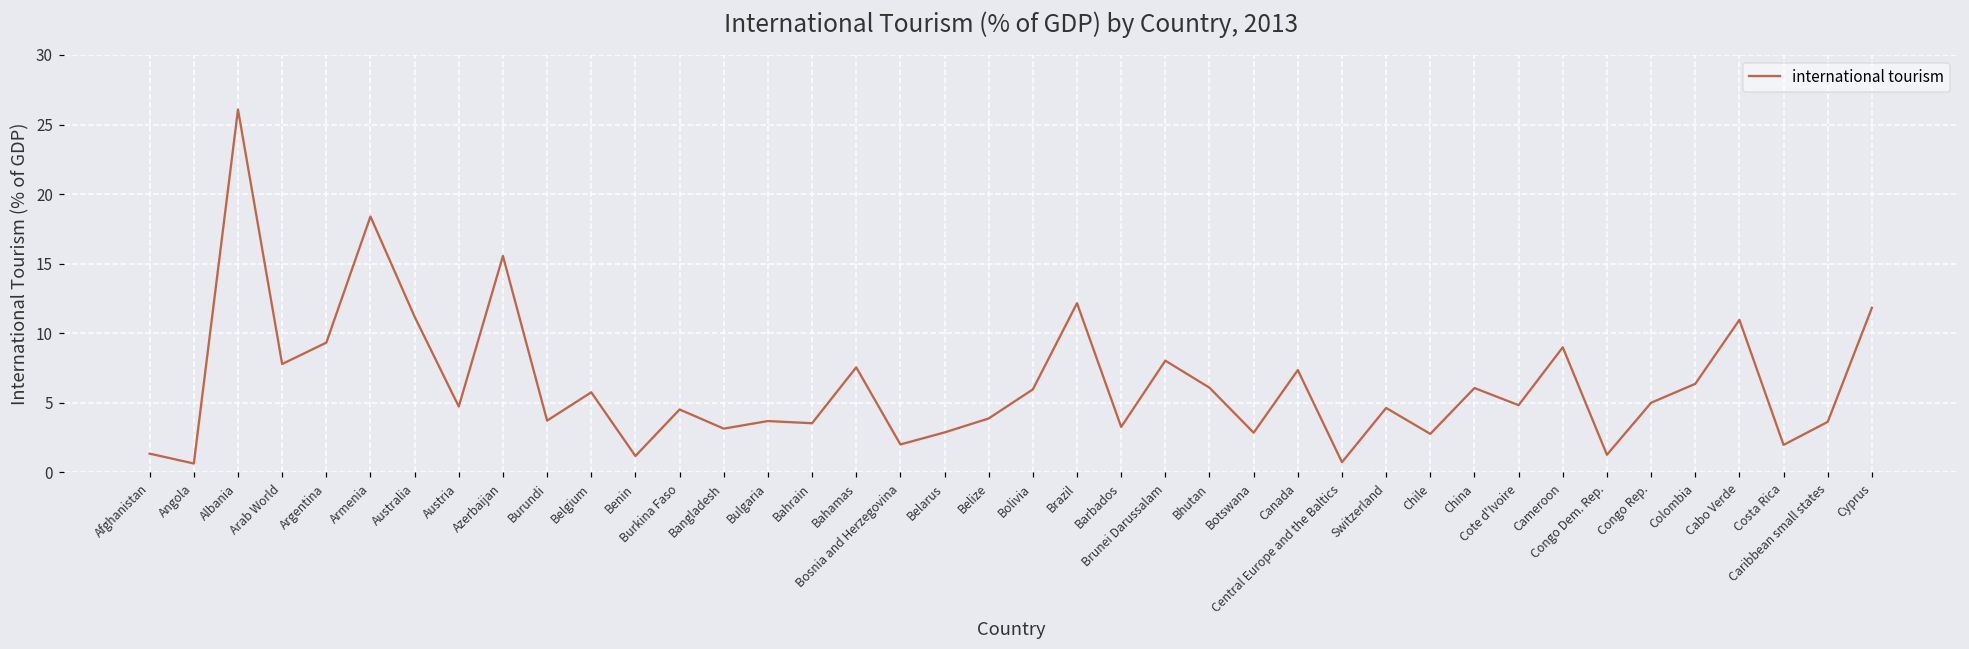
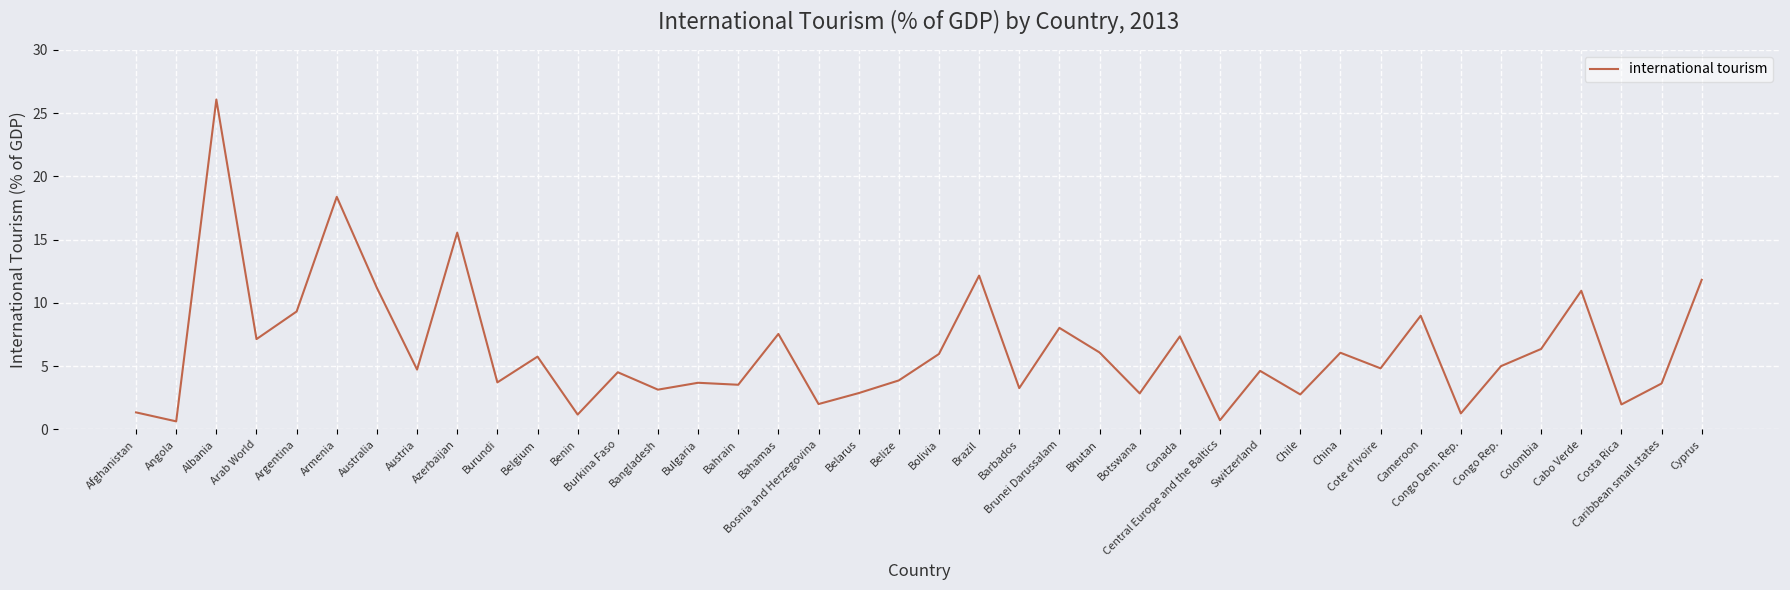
  {
    "Afghanistan": 1.3,
    "Angola": 0.6,
    "Albania": 26.1,
-   "Arab World": 7.8,
+   "Arab World": 7.1,
    "Argentina": 9.3,
    "Armenia": 18.4,
    "Australia": 11.2,
    "Austria": 4.7,
    "Azerbaijan": 15.6,
    "Burundi": 3.7,
    "Belgium": 5.8,
    "Benin": 1.2,
    "Burkina Faso": 4.5,
    "Bangladesh": 3.1,
    "Bulgaria": 3.7,
    "Bahrain": 3.5,
    "Bahamas": 7.6,
    "Bosnia and Herzegovina": 2.0,
    "Belarus": 2.9,
    "Belize": 3.9,
    "Bolivia": 6.0,
    "Brazil": 12.2,
    "Barbados": 3.3,
    "Brunei Darussalam": 8.0,
    "Bhutan": 6.1,
    "Botswana": 2.9,
    "Canada": 7.4,
    "Central Europe and the Baltics": 0.7,
    "Switzerland": 4.6,
    "Chile": 2.8,
    "China": 6.1,
    "Cote d'Ivoire": 4.8,
    "Cameroon": 9.0,
    "Congo Dem. Rep.": 1.3,
    "Congo Rep.": 5.0,
    "Colombia": 6.4,
    "Cabo Verde": 11.0,
    "Costa Rica": 2.0,
    "Caribbean small states": 3.6,
    "Cyprus": 11.8
  }
